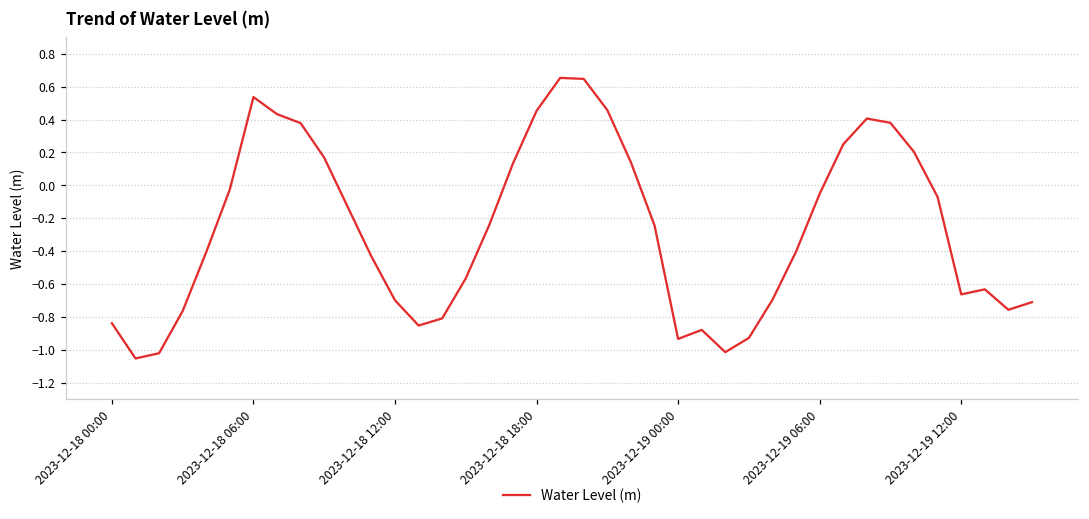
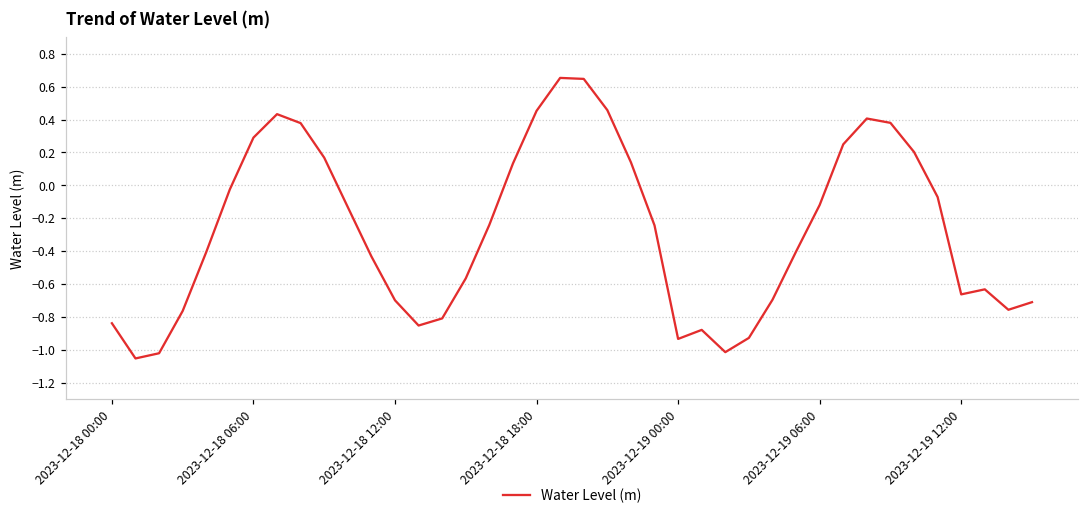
  {
    "2023-12-18 00:00": -0.84,
-   "2023-12-18 06:00": 0.54,
+   "2023-12-18 06:00": 0.29,
    "2023-12-18 12:00": -0.70,
    "2023-12-18 18:00": 0.45,
    "2023-12-19 00:00": -0.93,
-   "2023-12-19 06:00": -0.05,
+   "2023-12-19 06:00": -0.12,
    "2023-12-19 12:00": -0.66
  }
